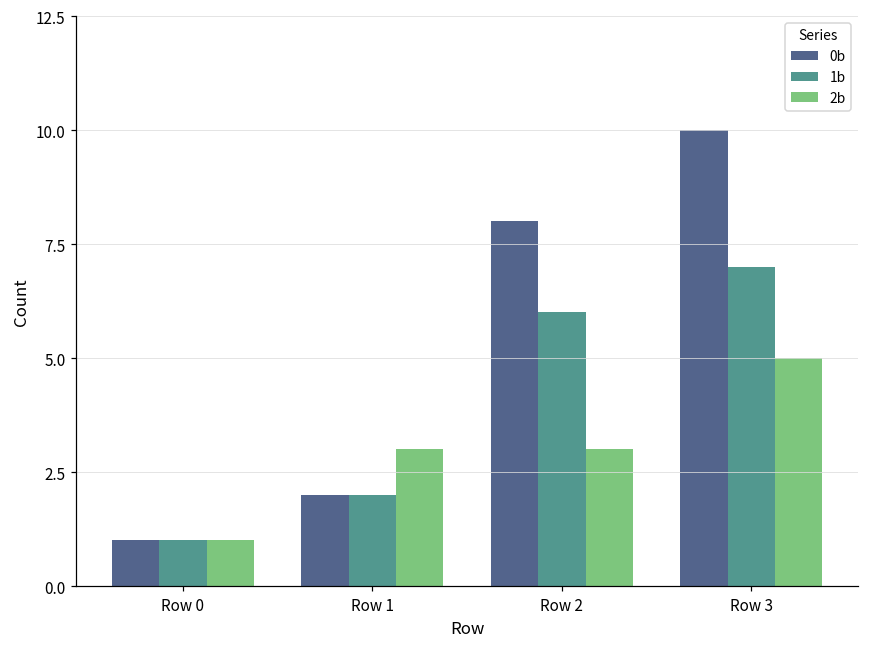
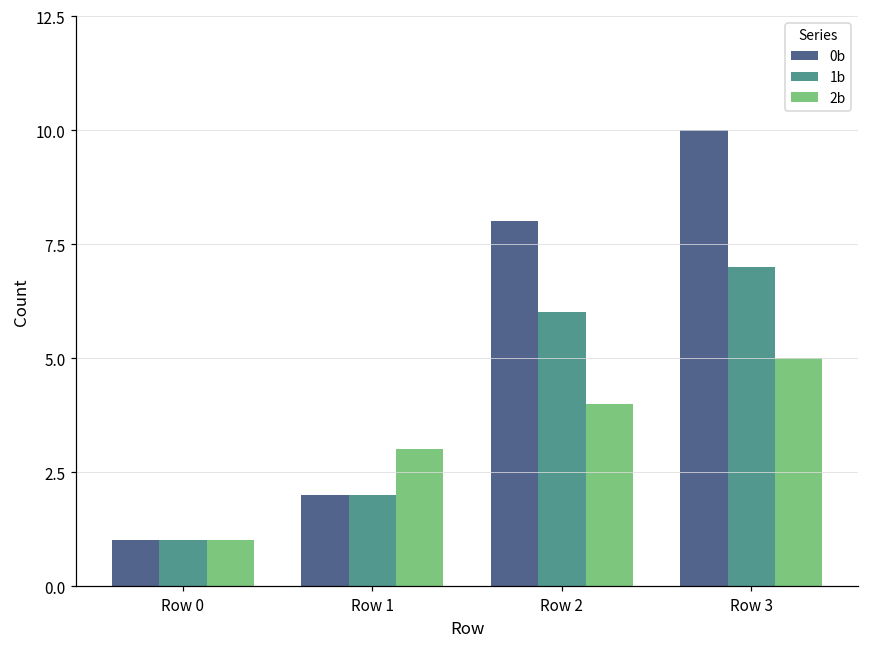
  {
    "2b": {
      "Row 0": 1,
      "Row 1": 3,
-     "Row 2": 3,
+     "Row 2": 4,
      "Row 3": 5
    }
  }
